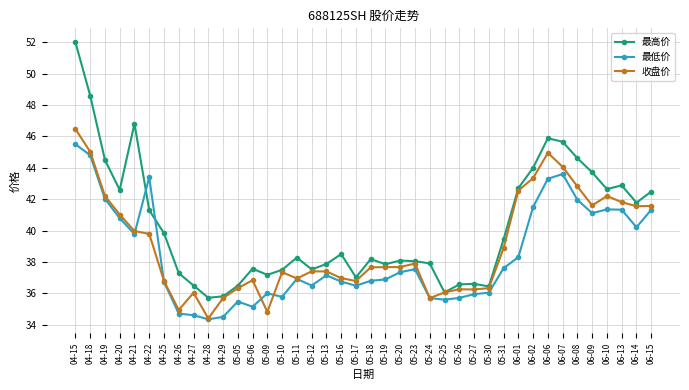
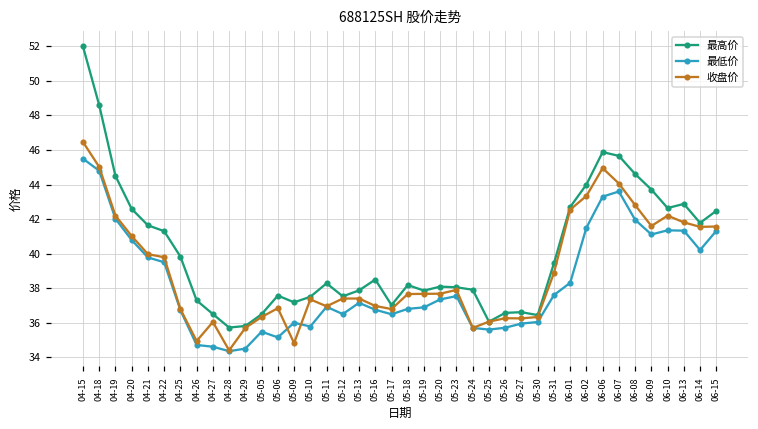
  {
    "最高价": {
      "04-15": 52.0,
      "04-18": 48.6,
      "04-19": 44.5,
      "04-20": 42.6,
-     "04-21": 46.8,
+     "04-21": 41.6,
      "04-22": 41.3,
      "04-25": 39.8,
      "04-26": 37.3,
      "04-27": 36.5,
      "04-28": 35.7,
      "05-06": 37.6,
      "05-09": 37.2,
      "05-11": 38.3,
      "05-13": 37.9,
      "05-16": 38.5,
      "05-17": 37.0,
      "05-18": 38.2,
      "05-19": 37.9,
      "05-20": 38.1,
      "05-24": 37.9,
      "05-26": 36.6,
      "05-27": 36.6,
      "05-31": 39.4,
      "06-02": 44.0,
      "06-06": 45.9,
      "06-07": 45.7,
      "06-08": 44.6,
      "06-09": 43.7,
      "06-10": 42.6,
      "06-13": 42.9,
      "06-14": 41.8,
      "06-15": 42.5
    },
    "最低价": {
      "04-15": 45.5,
      "04-18": 44.8,
      "04-19": 42.0,
      "04-20": 40.8,
      "04-21": 39.8,
-     "04-22": 43.4,
+     "04-22": 39.5,
      "04-26": 34.7,
      "04-27": 34.6,
      "04-29": 34.5,
      "05-05": 35.5,
      "05-06": 35.2,
      "05-09": 36.0,
      "05-10": 35.8,
      "05-12": 36.5,
      "05-13": 37.2,
      "05-16": 36.8,
      "05-17": 36.5,
      "05-18": 36.8,
      "05-19": 36.9,
      "05-20": 37.4,
      "05-23": 37.5,
      "05-25": 35.6,
      "05-26": 35.7,
      "05-27": 36.0,
      "05-30": 36.0,
      "05-31": 37.6,
      "06-01": 38.3,
      "06-02": 41.5,
      "06-06": 43.3,
      "06-07": 43.6,
      "06-08": 42.0,
      "06-09": 41.1,
      "06-10": 41.4,
      "06-13": 41.3,
      "06-14": 40.2,
      "06-15": 41.3
    },
    "收盘价": {
      "04-15": 46.5,
      "04-18": 45.0,
      "04-19": 42.2,
      "04-20": 41.0,
      "04-21": 40.0,
      "04-22": 39.8,
      "04-26": 34.9,
      "04-27": 36.0,
      "05-06": 36.8,
      "05-09": 34.8,
      "05-13": 37.4,
      "05-16": 37.0,
      "05-17": 36.8,
      "05-18": 37.7,
      "05-19": 37.7,
      "05-20": 37.7,
      "05-26": 36.3,
      "05-27": 36.3,
      "05-31": 38.9,
      "06-02": 43.3,
      "06-06": 45.0,
      "06-07": 44.1,
      "06-08": 42.8,
      "06-09": 41.6,
      "06-10": 42.2,
      "06-13": 41.8,
      "06-14": 41.6,
      "06-15": 41.6
    }
  }
